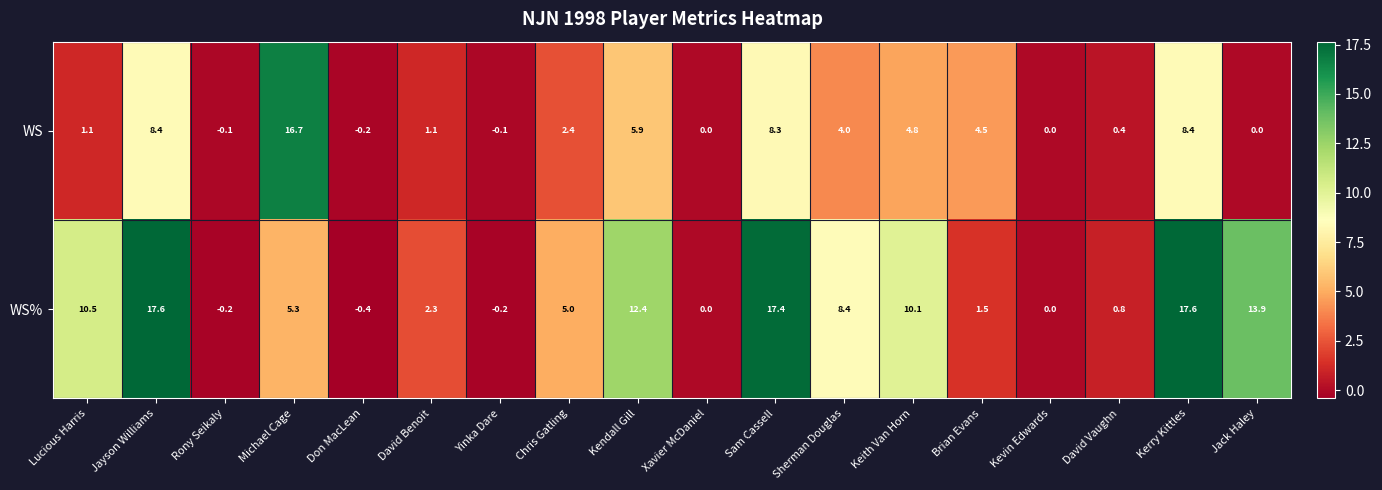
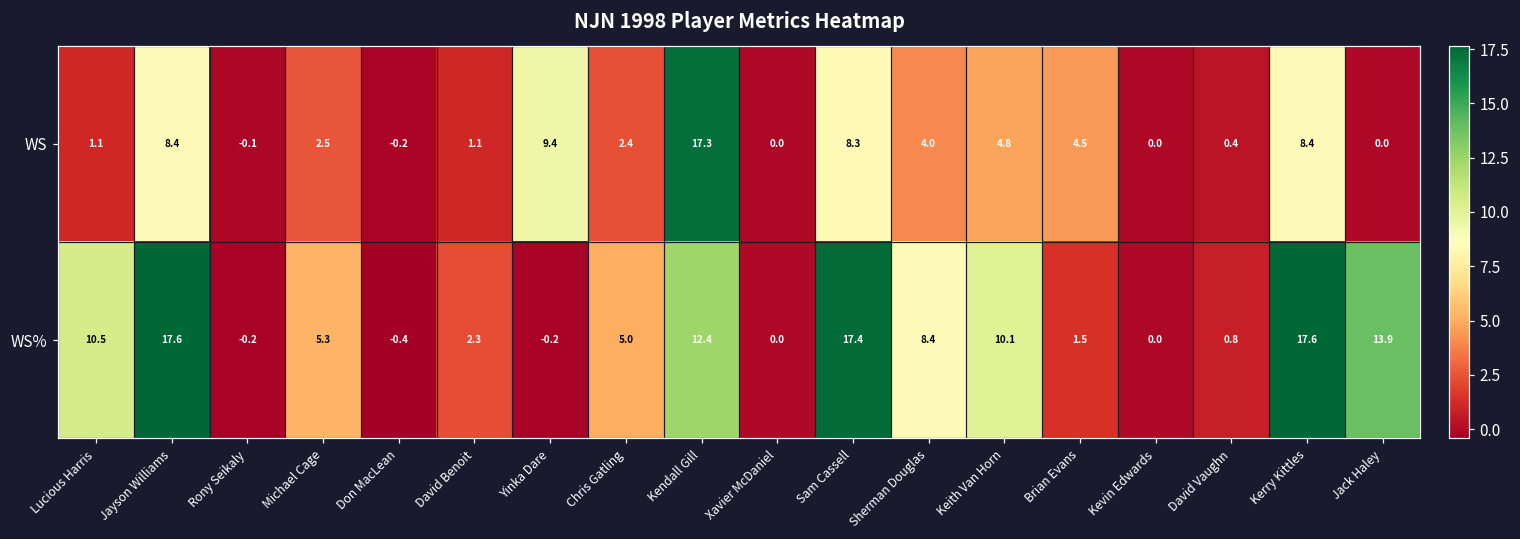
  {
    "WS": {
      "Lucious Harris": 1.1,
      "Jayson Williams": 8.4,
      "Rony Seikaly": -0.1,
-     "Michael Cage": 16.7,
+     "Michael Cage": 2.5,
      "Don MacLean": -0.2,
      "David Benoit": 1.1,
-     "Yinka Dare": -0.1,
+     "Yinka Dare": 9.4,
      "Chris Gatling": 2.4,
-     "Kendall Gill": 5.9,
+     "Kendall Gill": 17.3,
      "Xavier McDaniel": 0.0,
      "Sam Cassell": 8.3,
      "Sherman Douglas": 4.0,
      "Keith Van Horn": 4.8,
      "Brian Evans": 4.5,
      "Kevin Edwards": 0.0,
      "David Vaughn": 0.4,
      "Kerry Kittles": 8.4,
      "Jack Haley": 0.0
    },
    "WS%": {
      "Lucious Harris": 10.5,
      "Jayson Williams": 17.6,
      "Rony Seikaly": -0.2,
      "Michael Cage": 5.3,
      "Don MacLean": -0.4,
      "David Benoit": 2.3,
      "Yinka Dare": -0.2,
      "Chris Gatling": 5.0,
      "Kendall Gill": 12.4,
      "Xavier McDaniel": 0.0,
      "Sam Cassell": 17.4,
      "Sherman Douglas": 8.4,
      "Keith Van Horn": 10.1,
      "Brian Evans": 1.5,
      "Kevin Edwards": 0.0,
      "David Vaughn": 0.8,
      "Kerry Kittles": 17.6,
      "Jack Haley": 13.9
    }
  }
